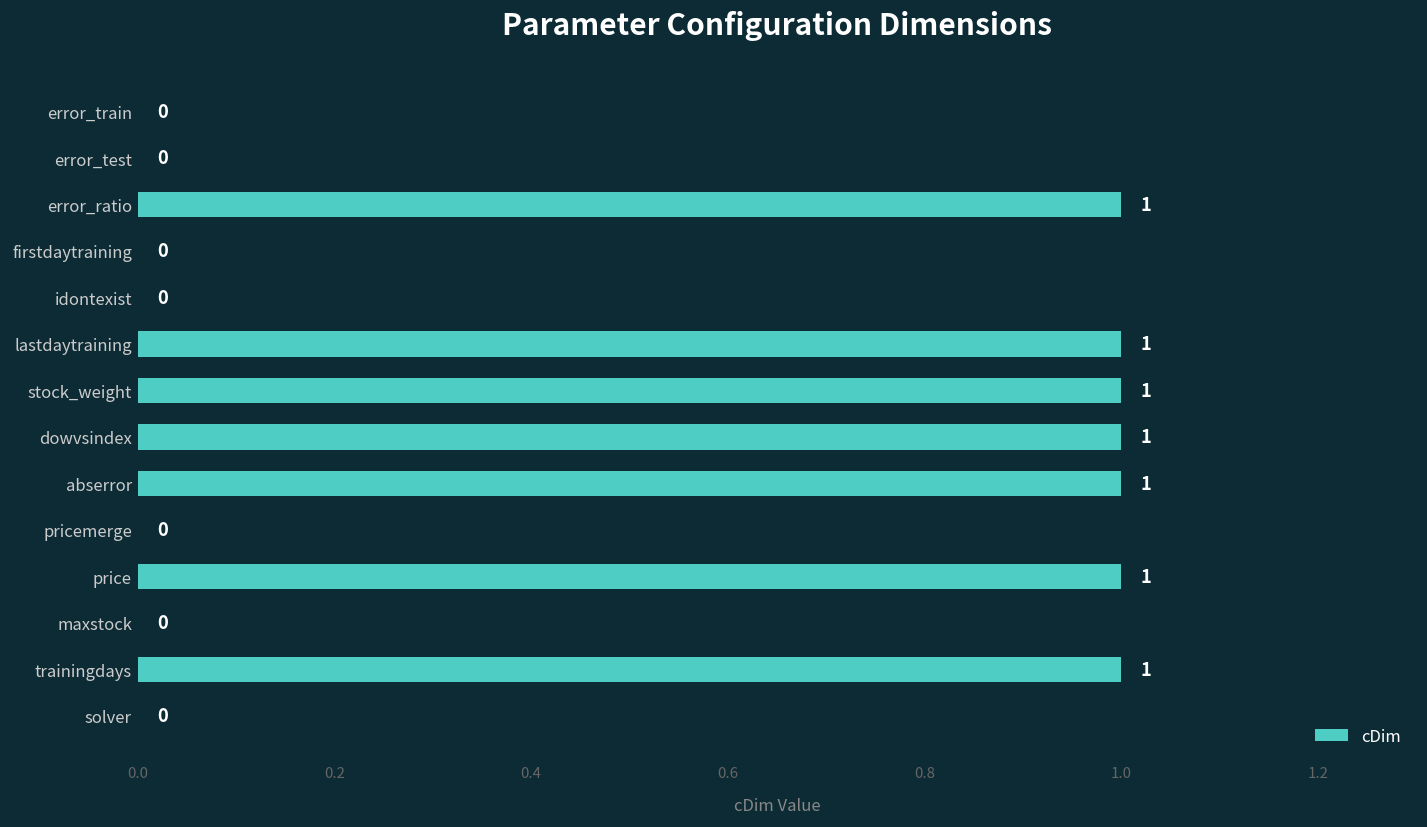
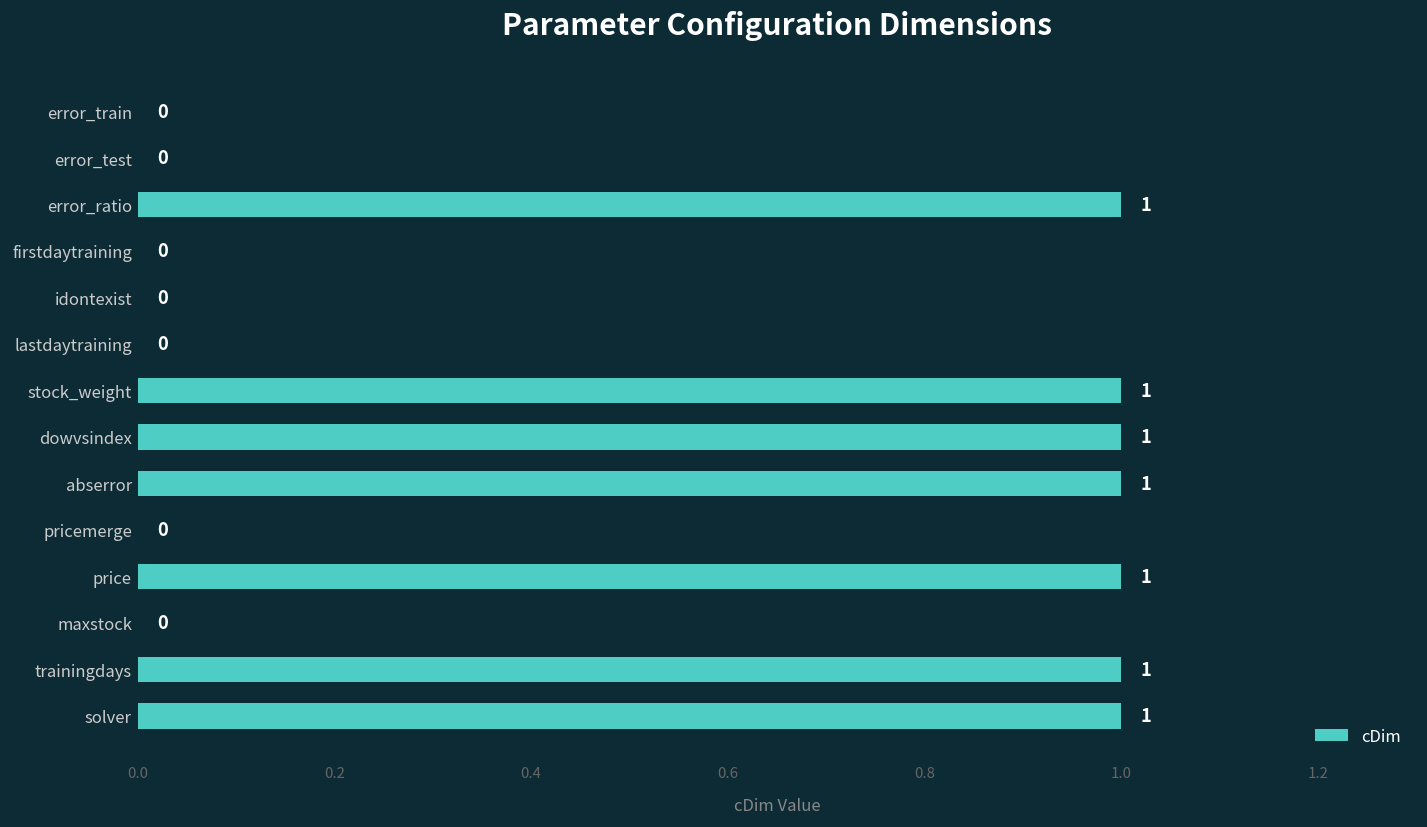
  {
    "error_train": 0,
    "error_test": 0,
    "error_ratio": 1,
    "firstdaytraining": 0,
    "idontexist": 0,
-   "lastdaytraining": 1,
+   "lastdaytraining": 0,
    "stock_weight": 1,
    "dowvsindex": 1,
    "abserror": 1,
    "pricemerge": 0,
    "price": 1,
    "maxstock": 0,
    "trainingdays": 1,
-   "solver": 0
+   "solver": 1
  }
